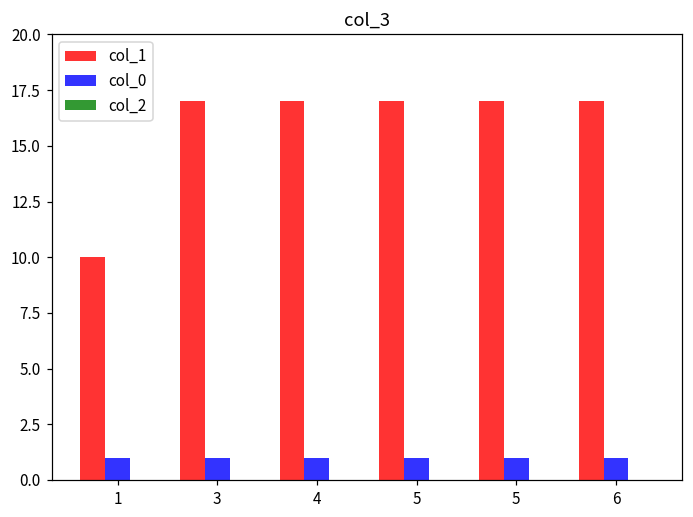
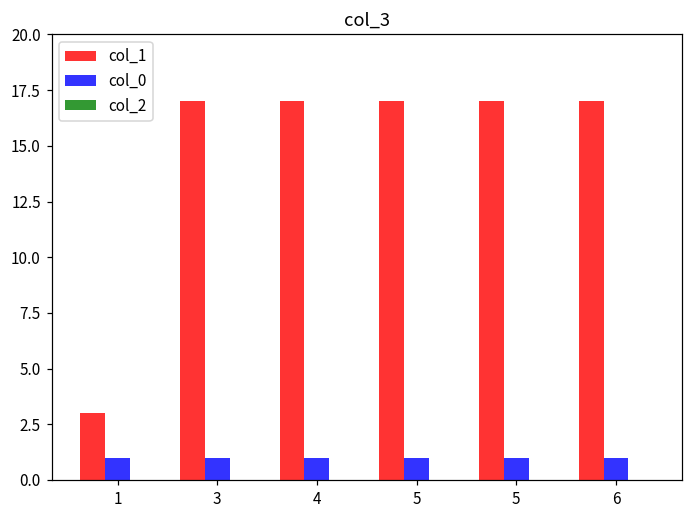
  {
    "col_1": {
-     "1": 10,
+     "1": 3,
      "3": 17,
      "4": 17,
      "6": 17
    },
    "col_0": {
      "1": 1,
      "3": 1,
      "4": 1,
      "6": 1
    },
    "col_2": {
      "1": 0,
      "3": 0,
      "4": 0,
      "6": 0
    }
  }
